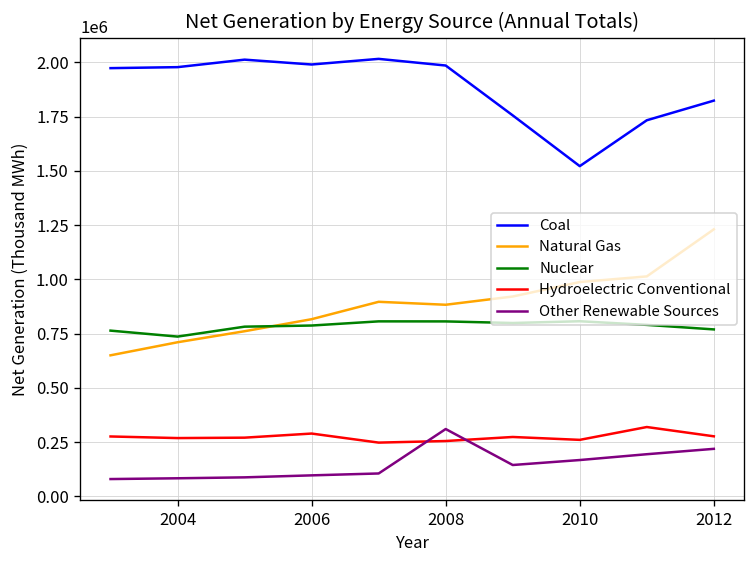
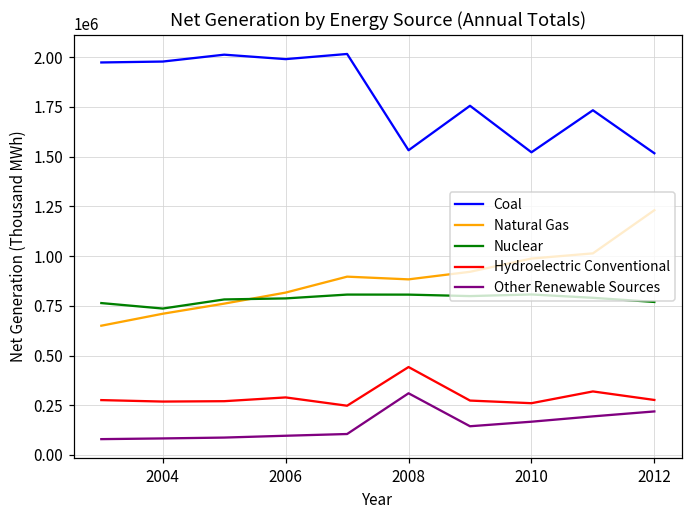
  {
    "Coal": {
      "2004": 1980000,
      "2006": 1990000,
-     "2008": 1990000,
+     "2008": 1530000,
      "2010": 1520000,
-     "2012": 1820000
+     "2012": 1520000
    },
    "Natural Gas": {
      "2004": 710000,
      "2006": 820000,
      "2008": 880000
    },
    "Nuclear": {
      "2004": 740000,
      "2006": 790000,
      "2008": 810000,
      "2012": 770000
    },
    "Hydroelectric Conventional": {
      "2004": 270000,
      "2006": 290000,
-     "2008": 250000,
+     "2008": 440000,
      "2010": 260000,
      "2012": 280000
    },
    "Other Renewable Sources": {
      "2004": 80000,
      "2006": 100000,
      "2008": 310000,
      "2010": 170000,
      "2012": 220000
    }
  }
